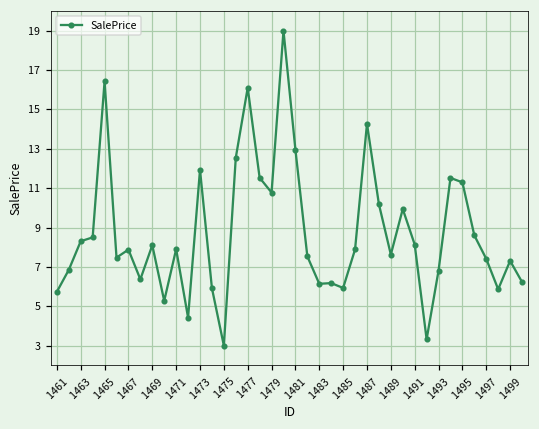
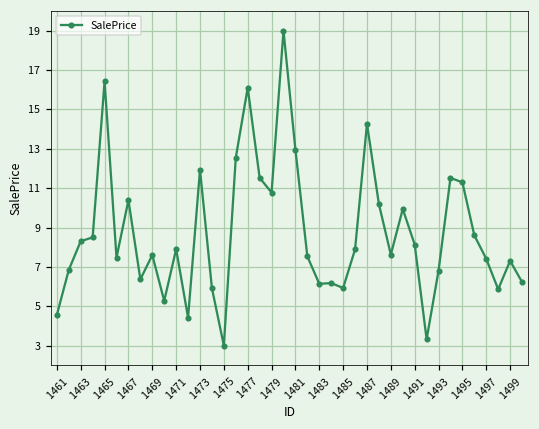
  {
-   "1461": 5.7,
+   "1461": 4.6,
    "1463": 8.3,
    "1465": 16.4,
-   "1467": 7.9,
-   "1469": 8.1,
+   "1467": 10.4,
+   "1469": 7.6,
    "1471": 7.9,
    "1473": 11.9,
    "1475": 3.0,
    "1477": 16.1,
    "1479": 10.8,
    "1481": 13.0,
    "1483": 6.1,
    "1485": 5.9,
    "1487": 14.3,
    "1489": 7.6,
    "1491": 8.1,
    "1493": 6.8,
    "1495": 11.3,
    "1497": 7.4,
    "1499": 7.3
  }
